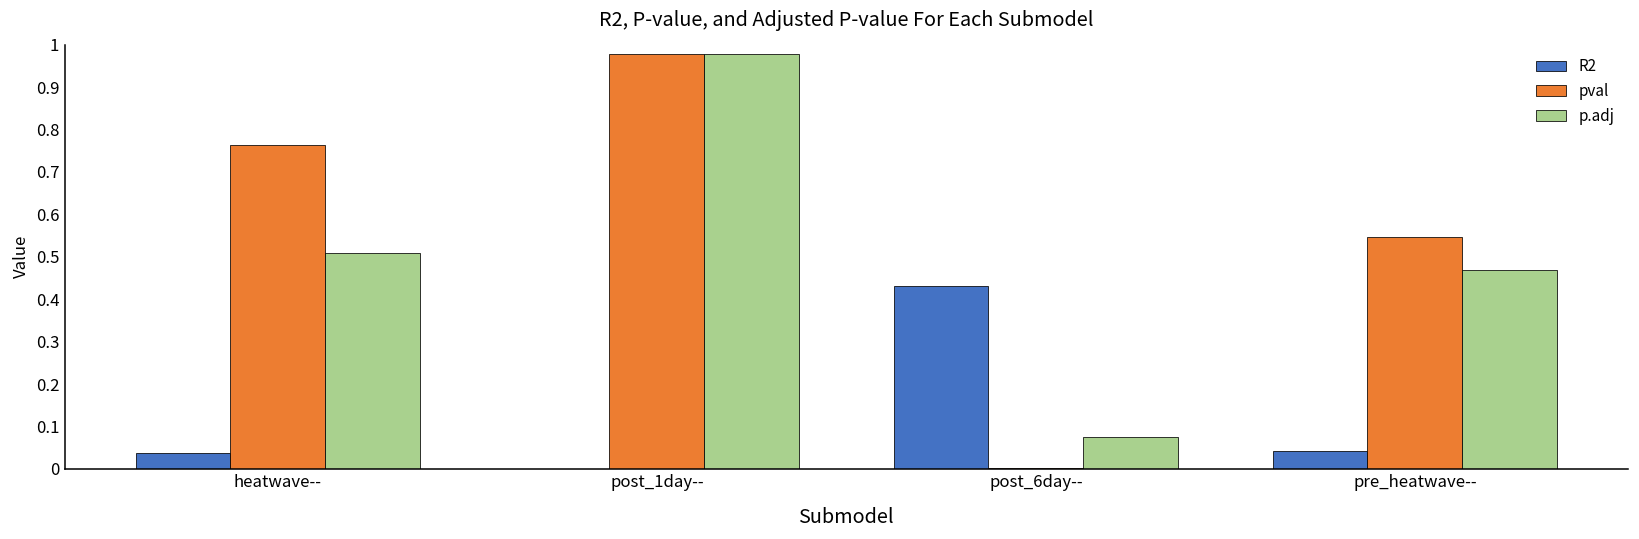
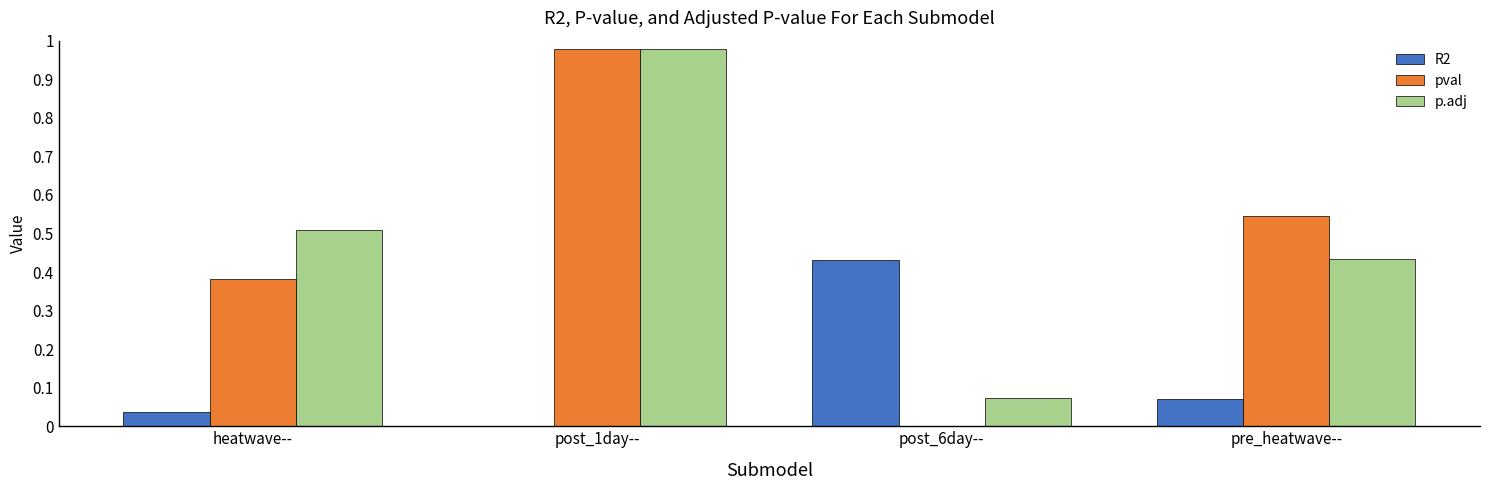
  {
    "R2": {
      "heatwave--": 0.04,
      "post_6day--": 0.43,
-     "pre_heatwave--": 0.04
+     "pre_heatwave--": 0.07
    },
    "pval": {
-     "heatwave--": 0.76,
+     "heatwave--": 0.38,
      "post_1day--": 0.98,
      "pre_heatwave--": 0.55
    },
    "p.adj": {
      "heatwave--": 0.51,
      "post_1day--": 0.98,
      "post_6day--": 0.07,
-     "pre_heatwave--": 0.47
+     "pre_heatwave--": 0.44
    }
  }
